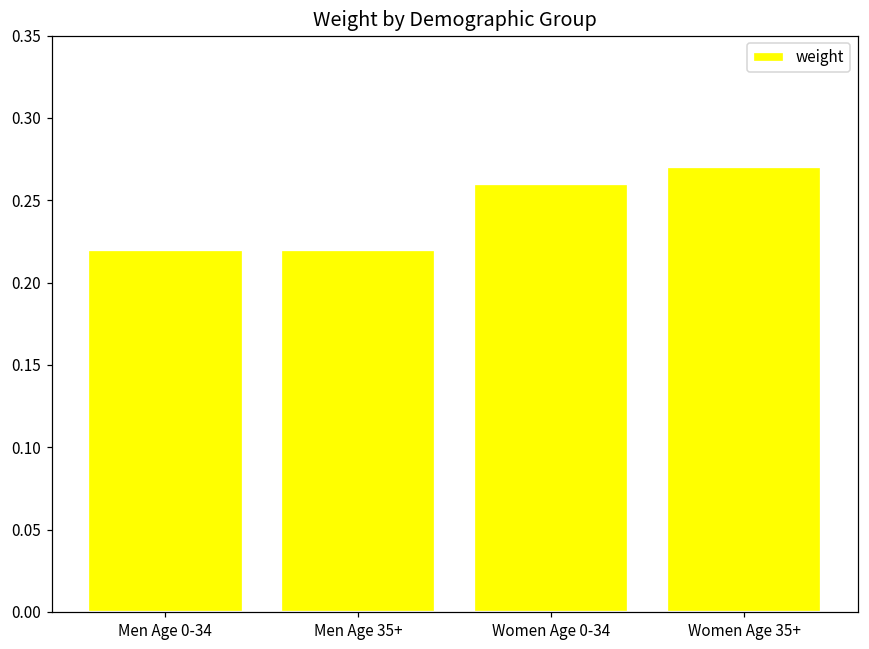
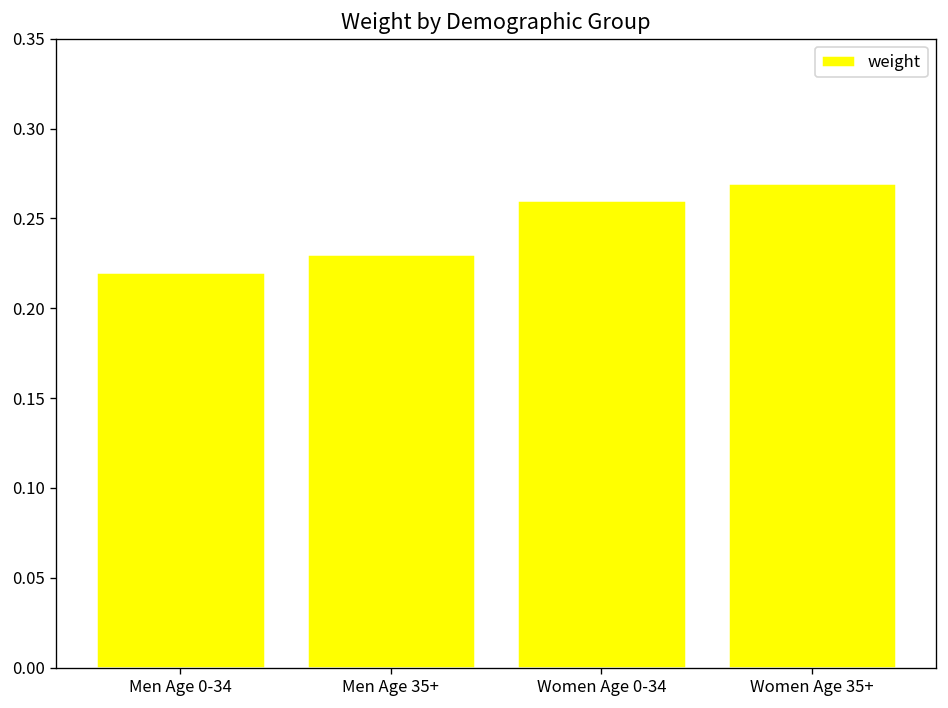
  {
    "Men Age 0-34": 0.22,
-   "Men Age 35+": 0.22,
+   "Men Age 35+": 0.23,
    "Women Age 0-34": 0.26,
    "Women Age 35+": 0.27
  }
